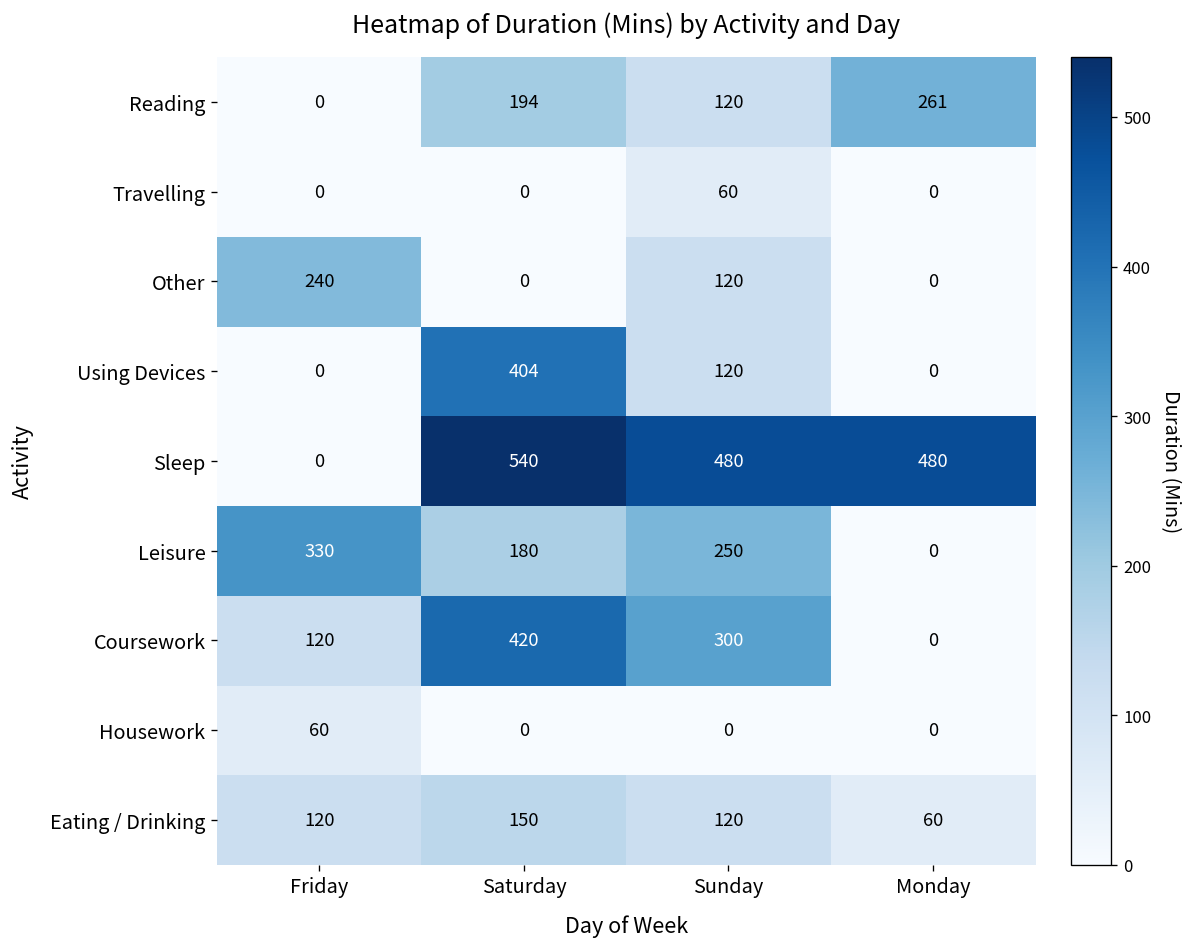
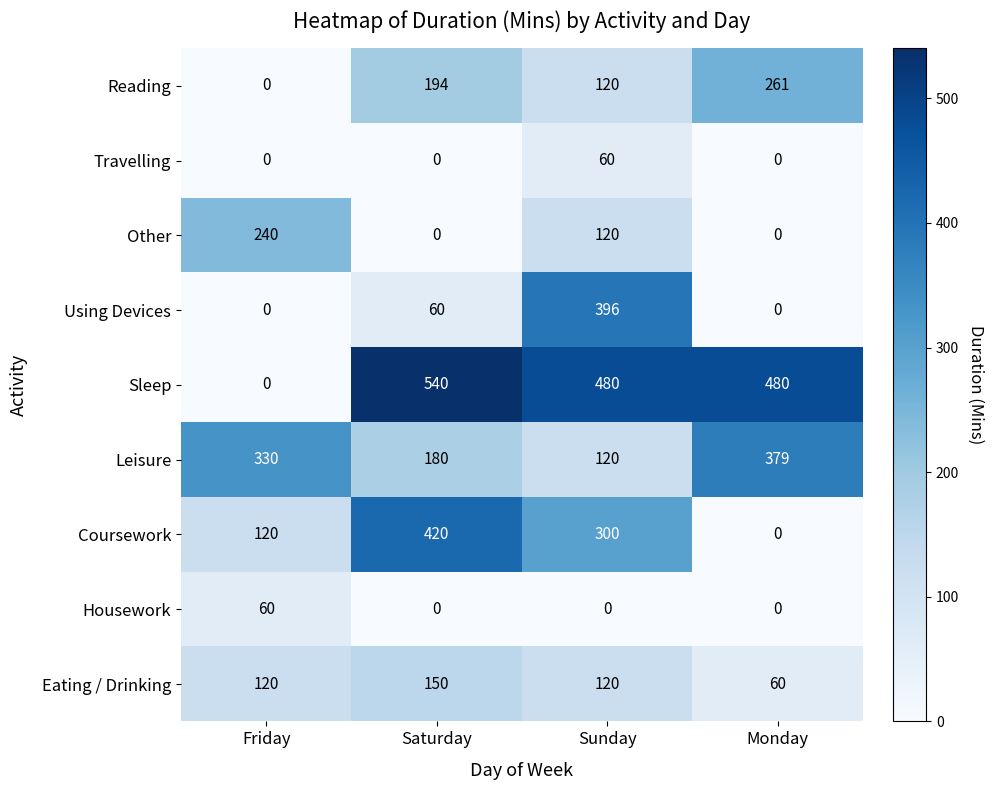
  {
    "Reading": {
      "Friday": 0,
      "Saturday": 194,
      "Sunday": 120,
      "Monday": 261
    },
    "Travelling": {
      "Friday": 0,
      "Saturday": 0,
      "Sunday": 60,
      "Monday": 0
    },
    "Other": {
      "Friday": 240,
      "Saturday": 0,
      "Sunday": 120,
      "Monday": 0
    },
    "Using Devices": {
      "Friday": 0,
-     "Saturday": 404,
-     "Sunday": 120,
+     "Saturday": 60,
+     "Sunday": 396,
      "Monday": 0
    },
    "Sleep": {
      "Friday": 0,
      "Saturday": 540,
      "Sunday": 480,
      "Monday": 480
    },
    "Leisure": {
      "Friday": 330,
      "Saturday": 180,
-     "Sunday": 250,
-     "Monday": 0
+     "Sunday": 120,
+     "Monday": 379
    },
    "Coursework": {
      "Friday": 120,
      "Saturday": 420,
      "Sunday": 300,
      "Monday": 0
    },
    "Housework": {
      "Friday": 60,
      "Saturday": 0,
      "Sunday": 0,
      "Monday": 0
    },
    "Eating / Drinking": {
      "Friday": 120,
      "Saturday": 150,
      "Sunday": 120,
      "Monday": 60
    }
  }
